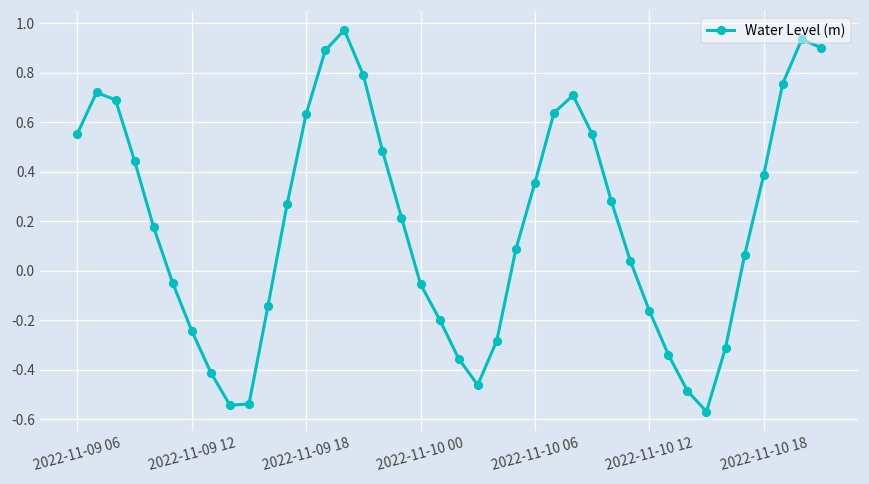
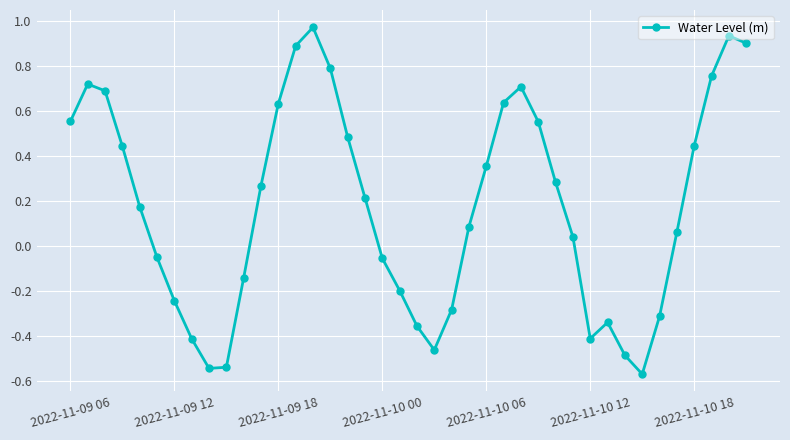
  {
    "2022-11-09 06": 0.55,
    "2022-11-09 12": -0.24,
    "2022-11-09 18": 0.63,
    "2022-11-10 00": -0.05,
    "2022-11-10 06": 0.36,
-   "2022-11-10 12": -0.16,
-   "2022-11-10 18": 0.39
+   "2022-11-10 12": -0.41,
+   "2022-11-10 18": 0.45
  }
